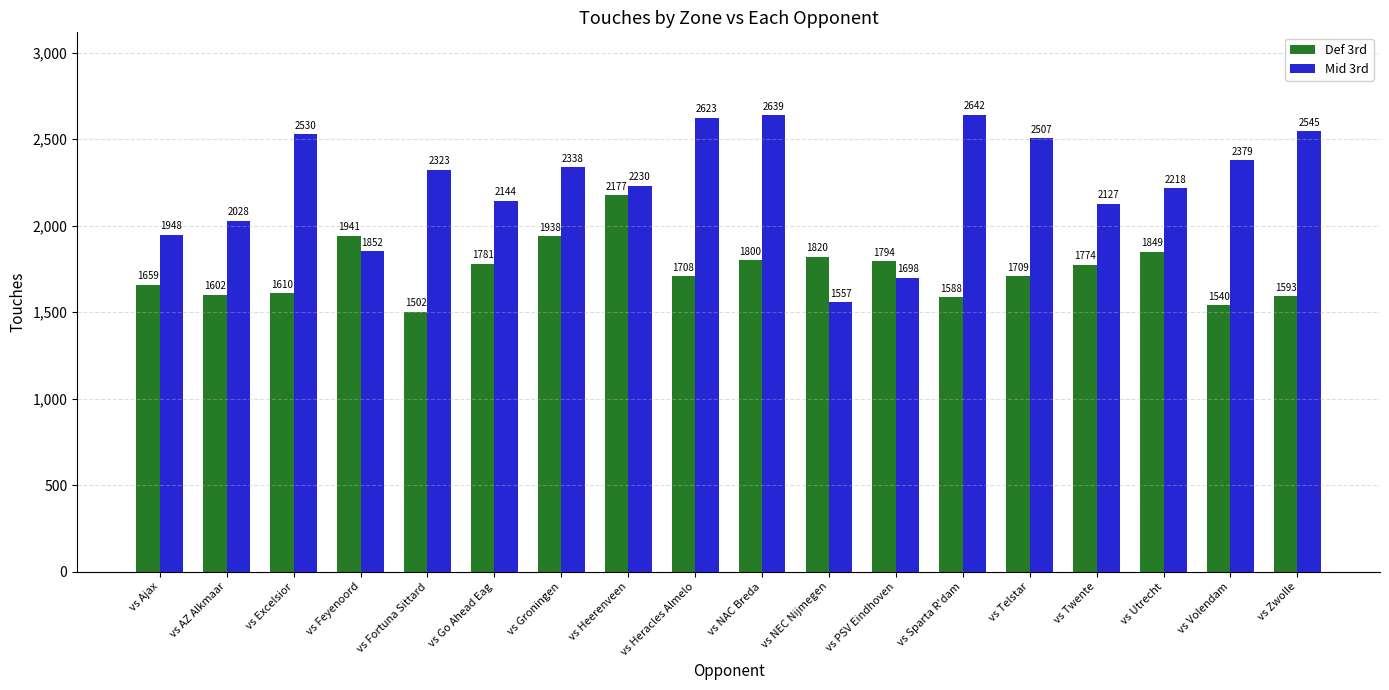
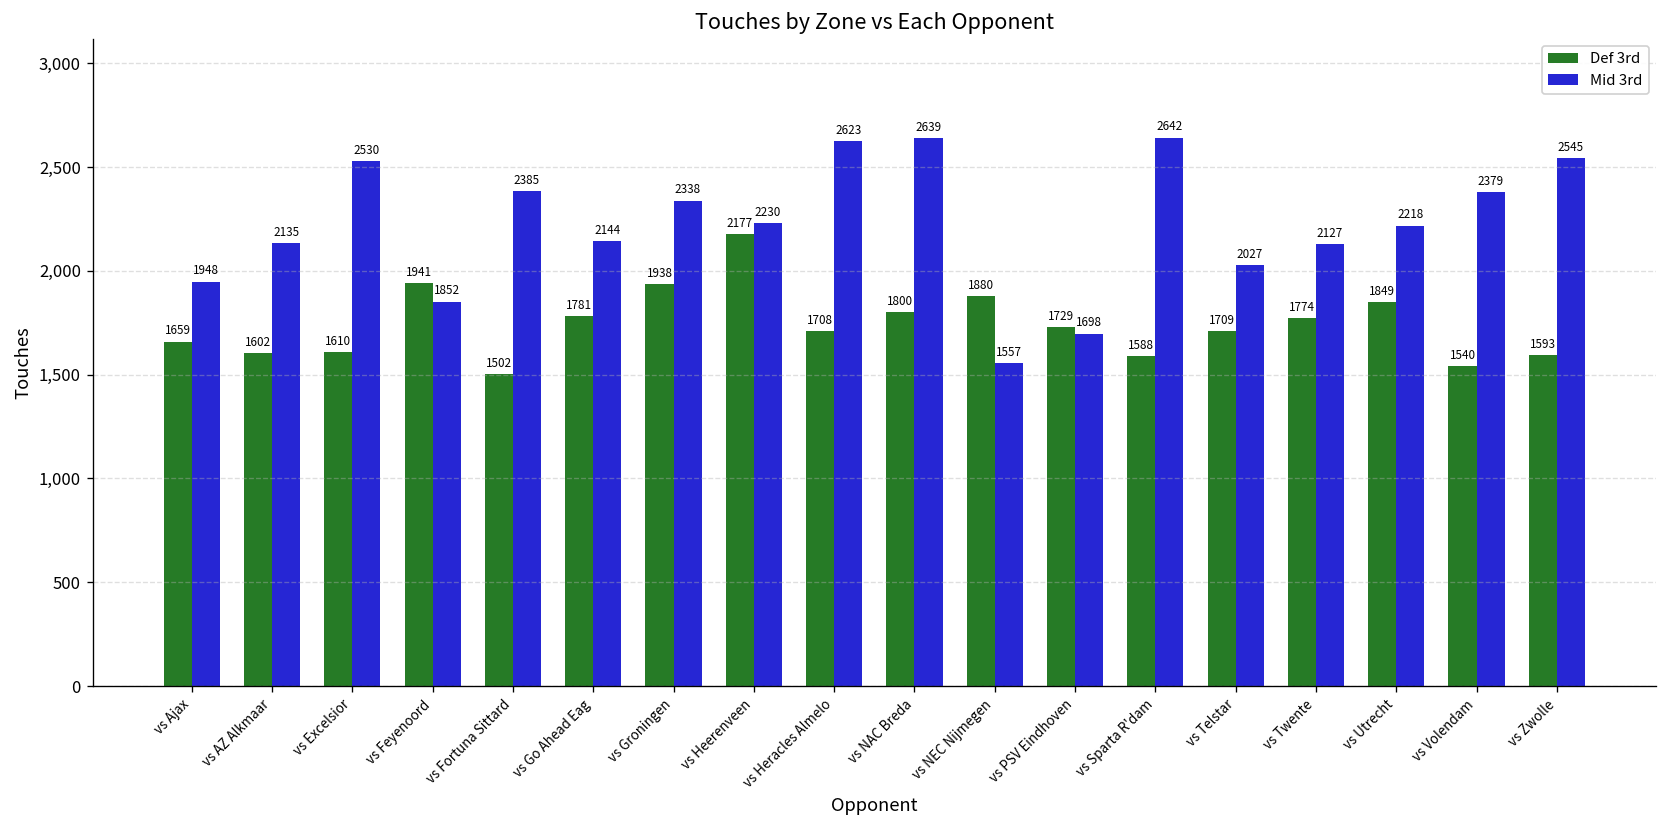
  {
    "Def 3rd": {
      "vs Ajax": 1659,
      "vs AZ Alkmaar": 1602,
      "vs Excelsior": 1610,
      "vs Feyenoord": 1941,
      "vs Fortuna Sittard": 1502,
      "vs Go Ahead Eag": 1781,
      "vs Groningen": 1938,
      "vs Heerenveen": 2177,
      "vs Heracles Almelo": 1708,
      "vs NAC Breda": 1800,
-     "vs NEC Nijmegen": 1820,
-     "vs PSV Eindhoven": 1794,
+     "vs NEC Nijmegen": 1880,
+     "vs PSV Eindhoven": 1729,
      "vs Sparta R'dam": 1588,
      "vs Telstar": 1709,
      "vs Twente": 1774,
      "vs Utrecht": 1849,
      "vs Volendam": 1540,
      "vs Zwolle": 1593
    },
    "Mid 3rd": {
      "vs Ajax": 1948,
-     "vs AZ Alkmaar": 2028,
+     "vs AZ Alkmaar": 2135,
      "vs Excelsior": 2530,
      "vs Feyenoord": 1852,
-     "vs Fortuna Sittard": 2323,
+     "vs Fortuna Sittard": 2385,
      "vs Go Ahead Eag": 2144,
      "vs Groningen": 2338,
      "vs Heerenveen": 2230,
      "vs Heracles Almelo": 2623,
      "vs NAC Breda": 2639,
      "vs NEC Nijmegen": 1557,
      "vs PSV Eindhoven": 1698,
      "vs Sparta R'dam": 2642,
-     "vs Telstar": 2507,
+     "vs Telstar": 2027,
      "vs Twente": 2127,
      "vs Utrecht": 2218,
      "vs Volendam": 2379,
      "vs Zwolle": 2545
    }
  }
